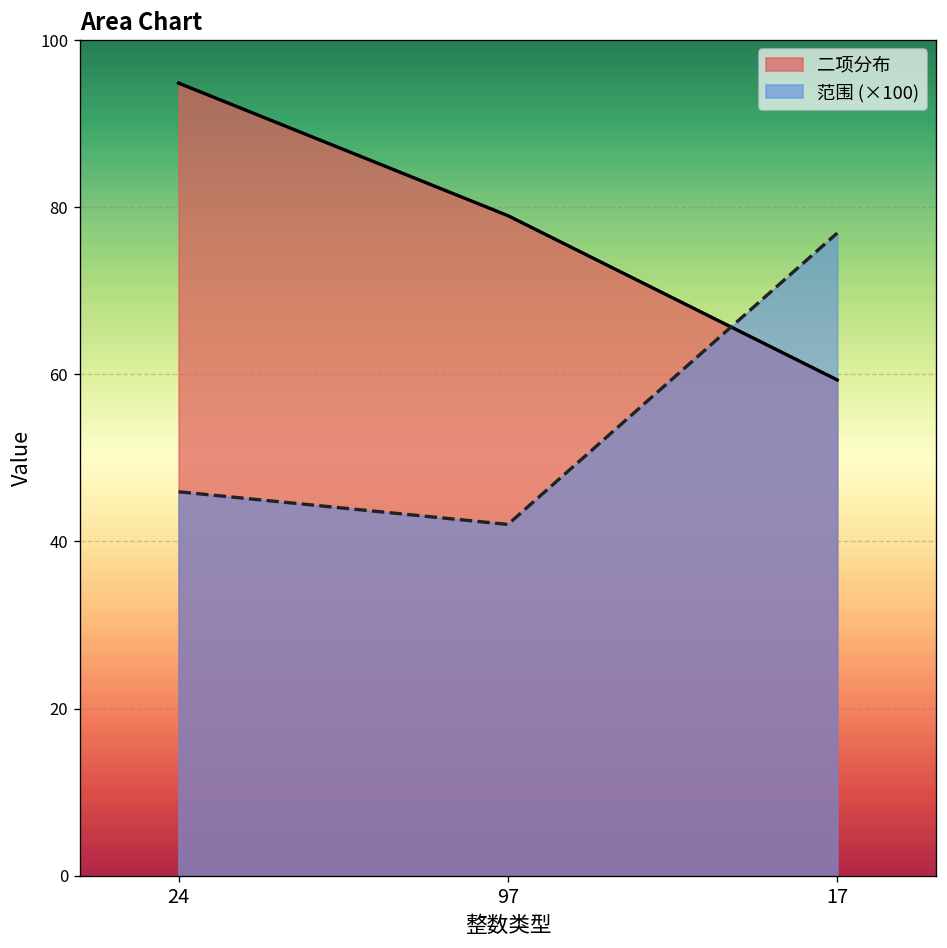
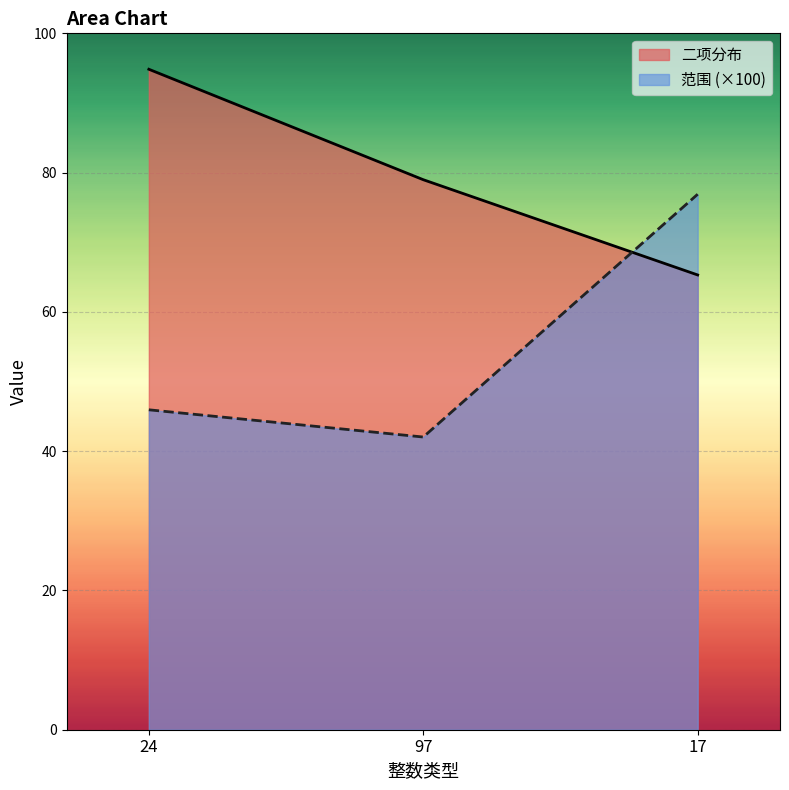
  {
    "二项分布": {
      "24": 95,
      "97": 79,
-     "17": 59
+     "17": 65
    },
    "范围 (×100)": {
      "24": 46,
      "97": 42,
      "17": 77
    }
  }
